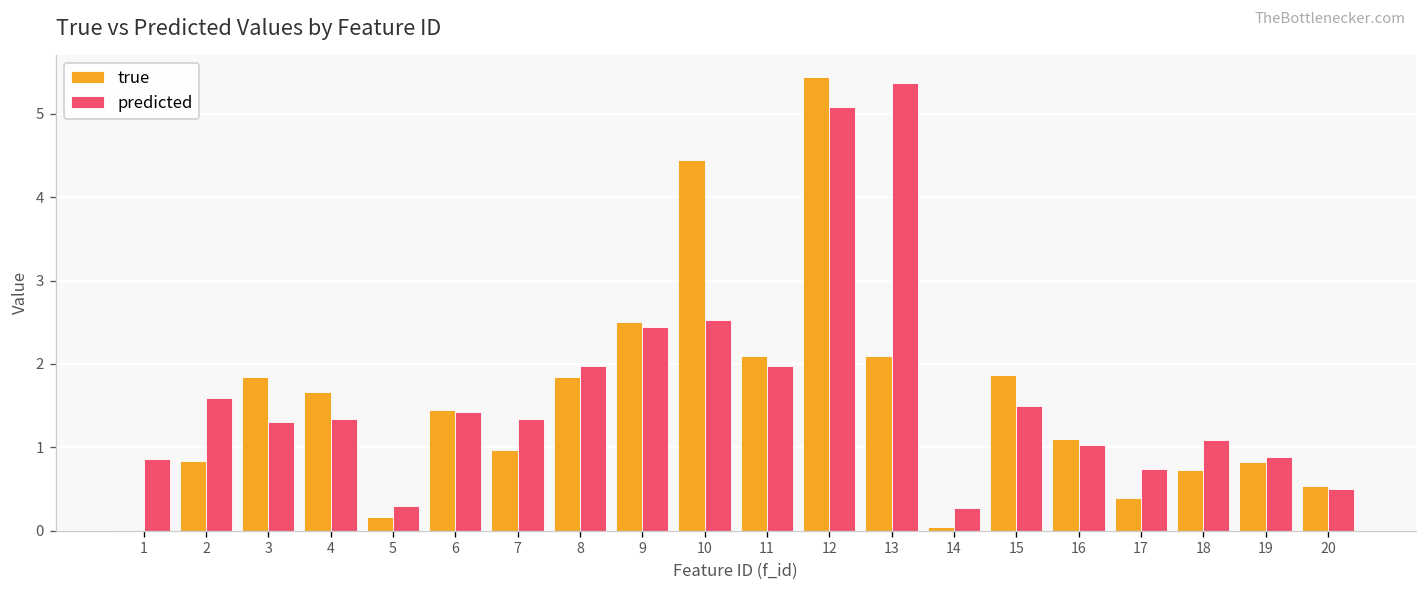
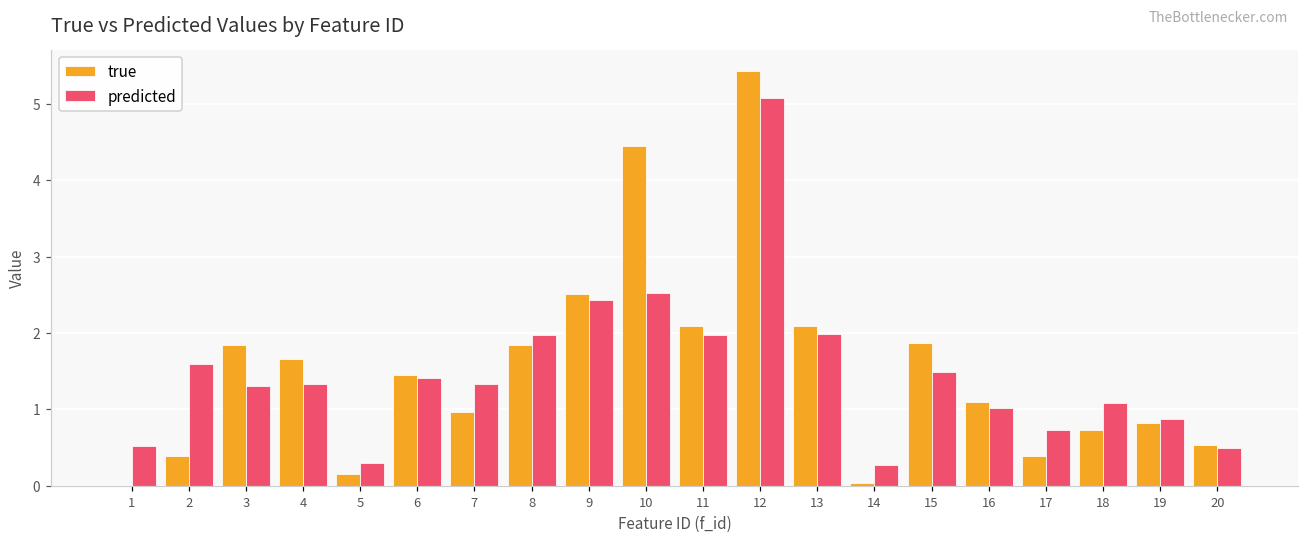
  {
    "true": {
-     "2": 0.8,
+     "2": 0.4,
      "3": 1.8,
      "4": 1.7,
      "5": 0.2,
      "6": 1.4,
      "7": 1.0,
      "8": 1.8,
      "9": 2.5,
      "10": 4.5,
      "11": 2.1,
      "12": 5.4,
      "13": 2.1,
      "14": 0.0,
      "15": 1.9,
      "16": 1.1,
      "17": 0.4,
      "18": 0.7,
      "19": 0.8,
      "20": 0.5
    },
    "predicted": {
-     "1": 0.9,
+     "1": 0.5,
      "2": 1.6,
      "3": 1.3,
      "4": 1.3,
      "5": 0.3,
      "6": 1.4,
      "7": 1.3,
      "8": 2.0,
      "9": 2.4,
      "10": 2.5,
      "11": 2.0,
      "12": 5.1,
-     "13": 5.4,
+     "13": 2.0,
      "14": 0.3,
      "15": 1.5,
      "16": 1.0,
      "17": 0.7,
      "18": 1.1,
      "19": 0.9,
      "20": 0.5
    }
  }
